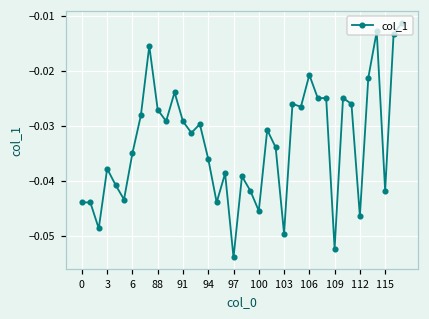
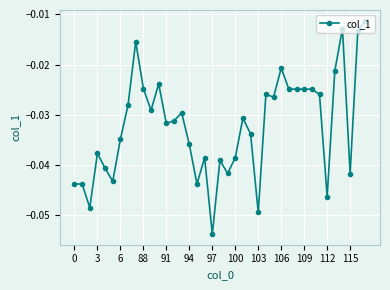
  {
    "0": -0.044,
    "3": -0.038,
    "6": -0.035,
-   "88": -0.027,
-   "91": -0.029,
+   "88": -0.025,
+   "91": -0.032,
    "94": -0.036,
    "97": -0.054,
-   "100": -0.045,
+   "100": -0.039,
    "103": -0.050,
    "106": -0.021,
-   "109": -0.052,
+   "109": -0.025,
    "112": -0.046,
    "115": -0.042
  }
